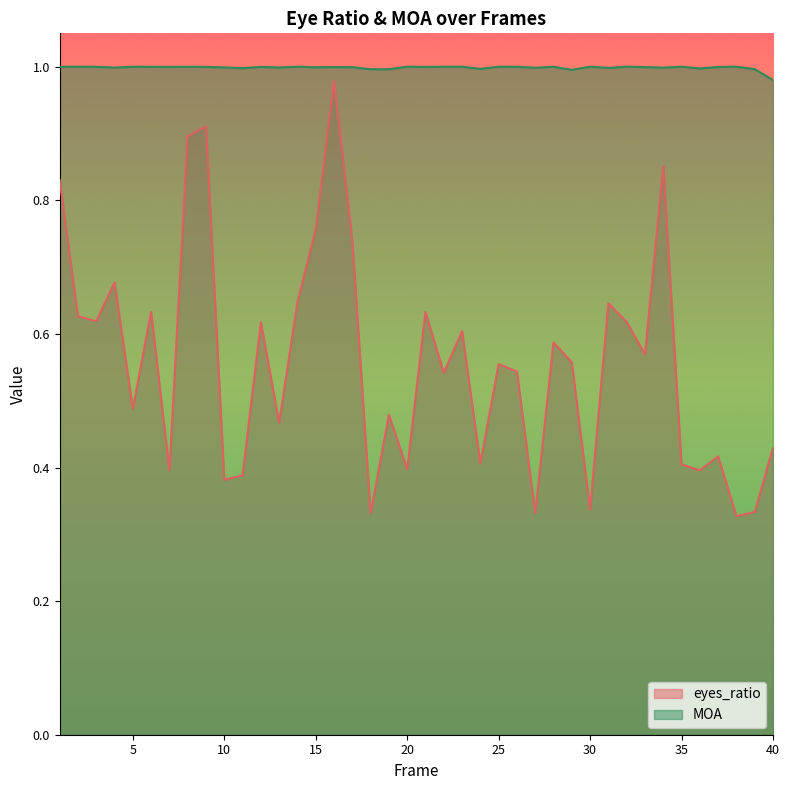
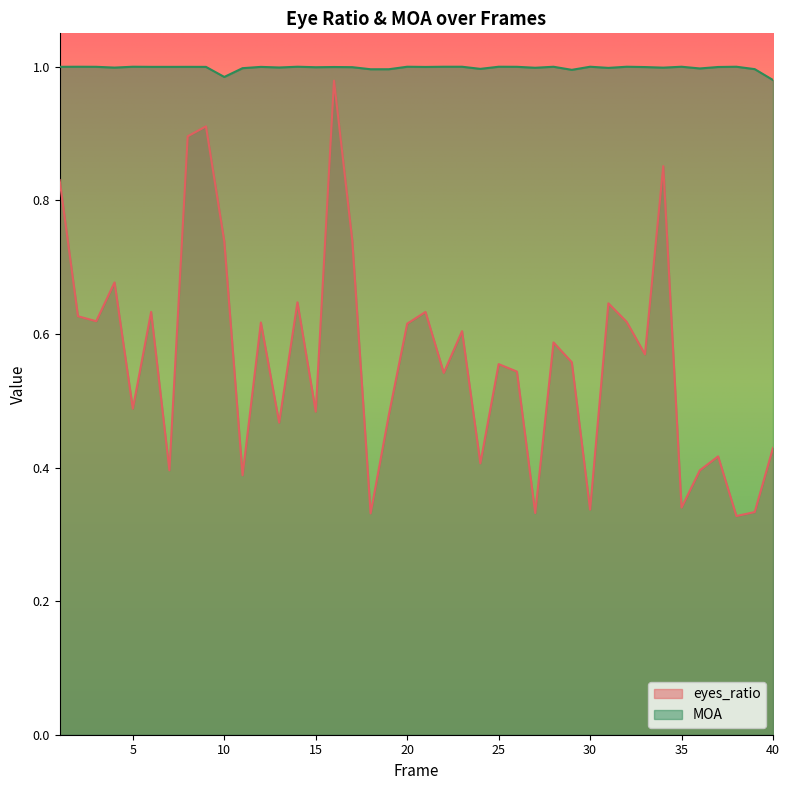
  {
    "eyes_ratio": {
      "5": 0.49,
-     "10": 0.38,
-     "15": 0.76,
-     "20": 0.40,
+     "10": 0.74,
+     "15": 0.48,
+     "20": 0.62,
      "25": 0.55,
      "30": 0.34,
-     "35": 0.40,
+     "35": 0.34,
      "40": 0.43
    },
    "MOA": {
      "5": 1.00,
-     "10": 1.00,
+     "10": 0.98,
      "15": 1.00,
      "20": 1.00,
      "25": 1.00,
      "30": 1.00,
      "35": 1.00,
      "40": 0.98
    }
  }
